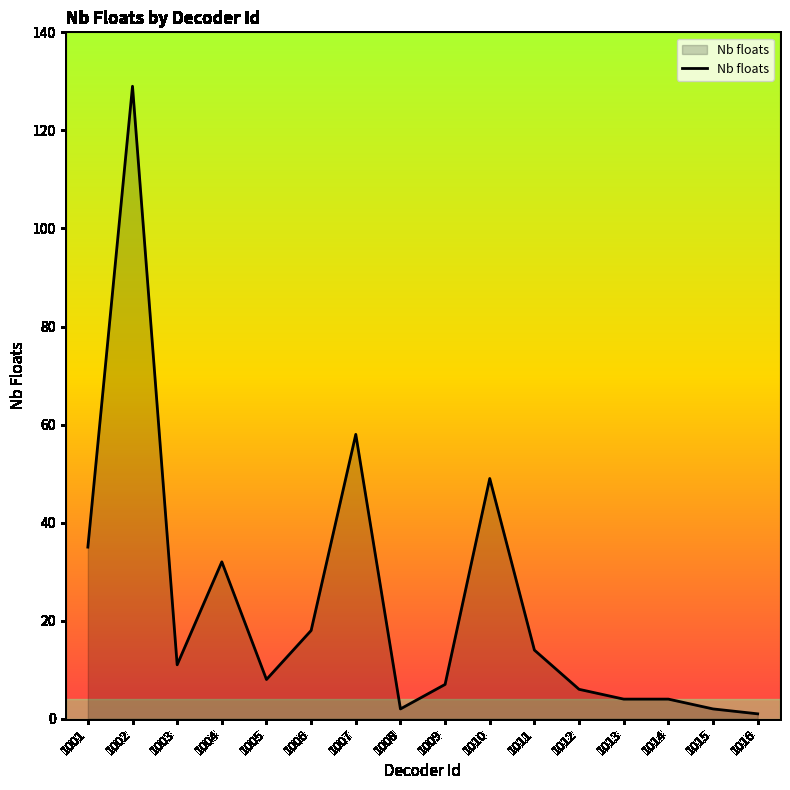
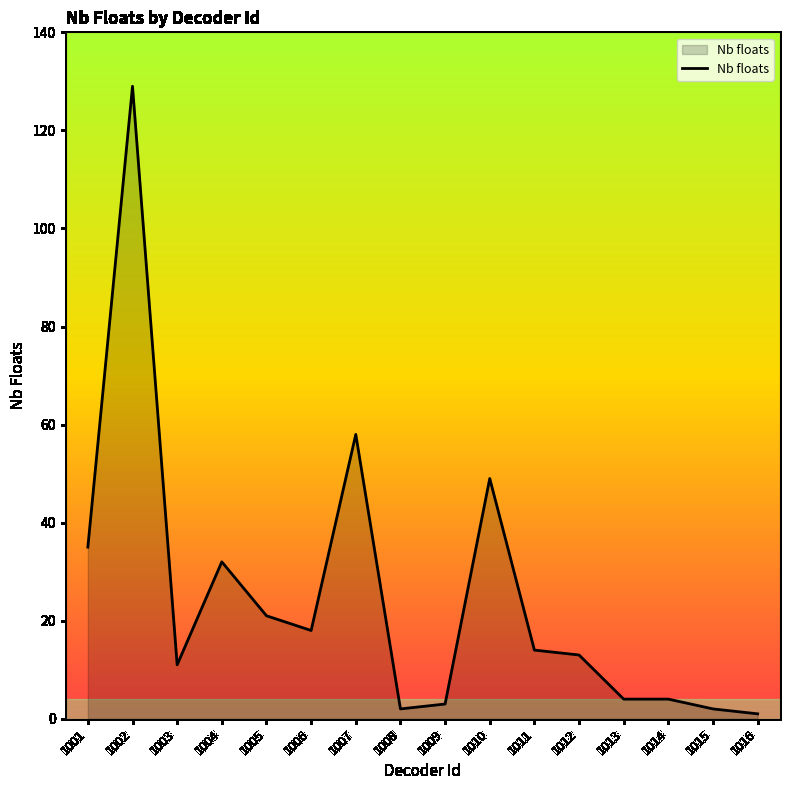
  {
    "1001": 35,
    "1002": 129,
    "1003": 11,
    "1004": 32,
-   "1005": 8,
+   "1005": 21,
    "1006": 18,
    "1007": 58,
    "1008": 2,
-   "1009": 7,
+   "1009": 3,
    "1010": 49,
    "1011": 14,
-   "1012": 6,
+   "1012": 13,
    "1013": 4,
    "1014": 4,
    "1015": 2,
    "1016": 1
  }
